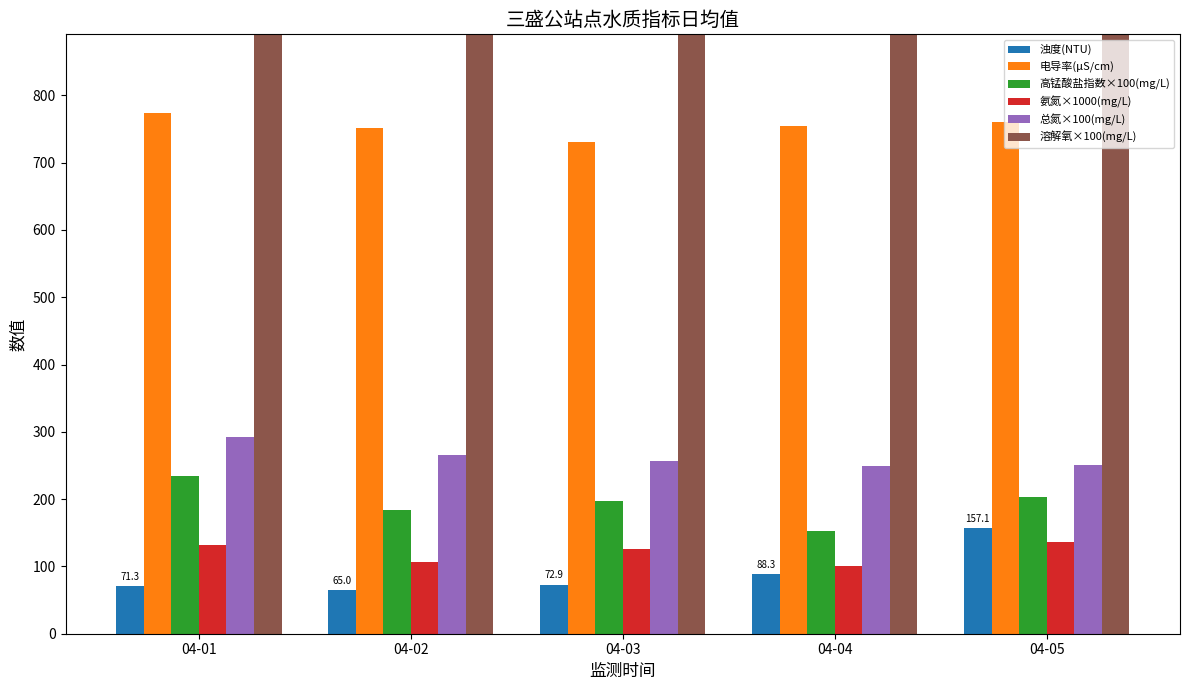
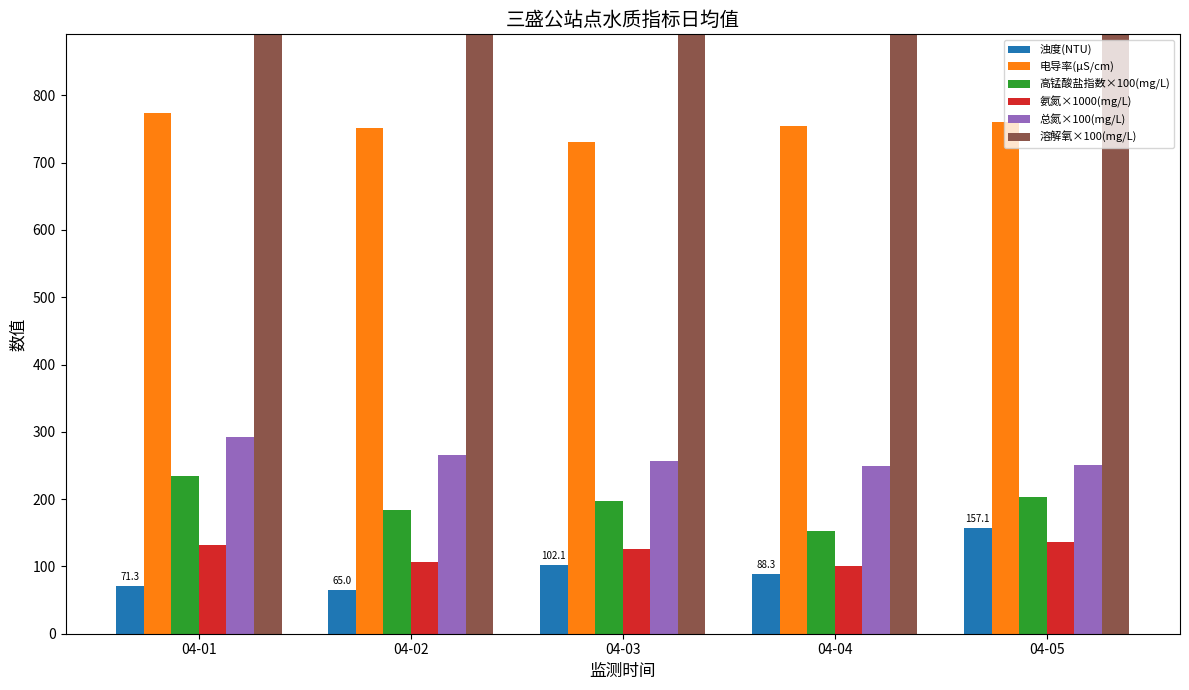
  {
    "浊度(NTU)": {
      "04-01": 71.3,
      "04-02": 65.0,
-     "04-03": 72.9,
+     "04-03": 102.1,
      "04-04": 88.3,
      "04-05": 157.1
    },
    "电导率(μS/cm)": {
      "04-01": 770,
      "04-02": 750,
      "04-03": 730,
      "04-04": 750
    },
    "高锰酸盐指数×100(mg/L)": {
      "04-01": 230,
      "04-02": 180,
      "04-03": 200,
      "04-04": 150,
      "04-05": 200
    },
    "氨氮×1000(mg/L)": {
      "04-01": 130,
      "04-02": 110,
      "04-03": 130,
      "04-04": 100,
      "04-05": 140
    },
    "总氮×100(mg/L)": {
      "04-01": 290,
      "04-02": 270,
      "04-03": 260,
      "04-04": 250,
      "04-05": 250
    }
  }
